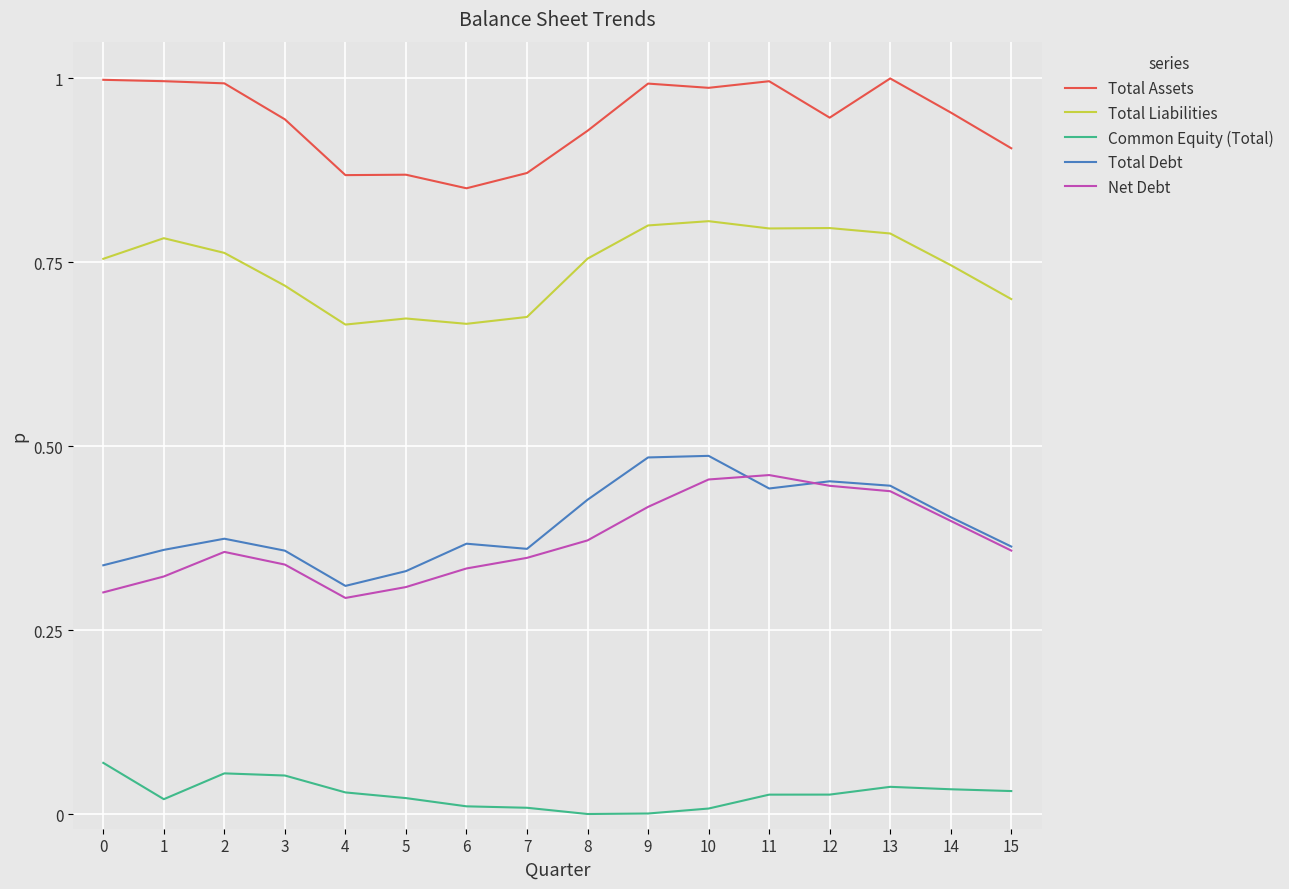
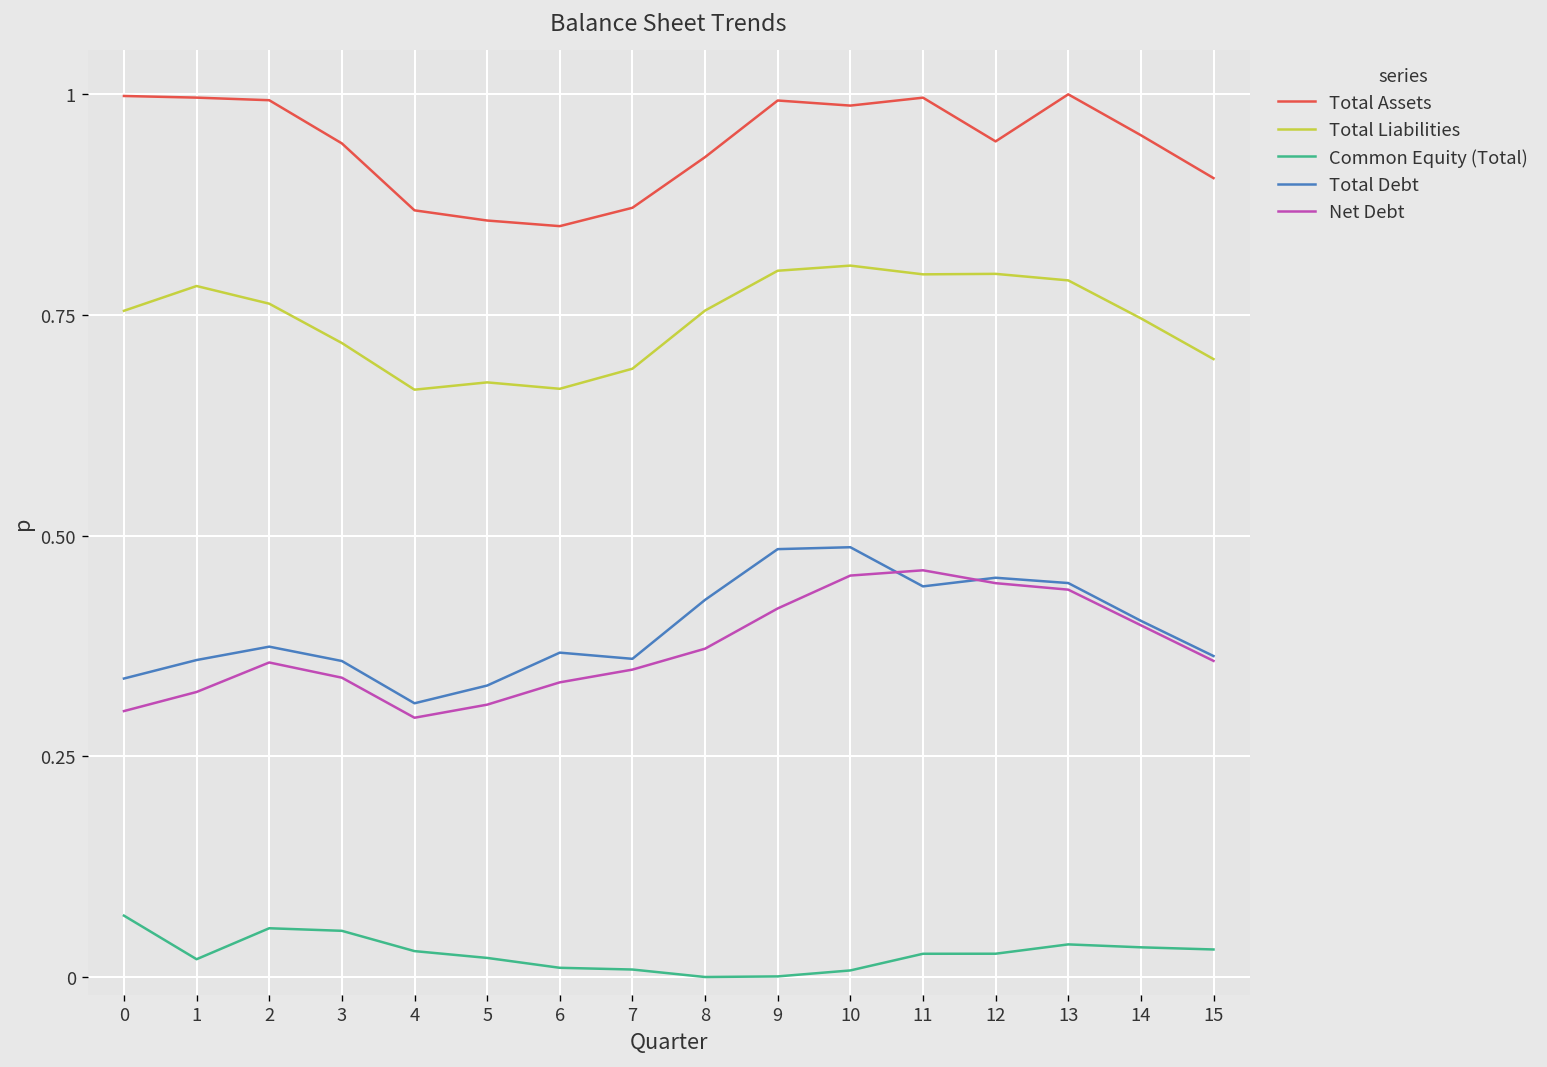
  {
    "Total Assets": {
      "0": 1.00,
      "1": 1.00,
      "2": 0.99,
      "3": 0.94,
      "4": 0.87,
-     "5": 0.87,
+     "5": 0.86,
      "6": 0.85,
      "7": 0.87,
      "8": 0.93,
      "9": 0.99,
      "10": 0.99,
      "11": 1.00,
      "12": 0.95,
      "13": 1.00,
      "14": 0.95,
      "15": 0.91
    },
    "Total Liabilities": {
      "0": 0.75,
      "1": 0.78,
      "2": 0.76,
      "3": 0.72,
      "4": 0.67,
      "5": 0.67,
      "6": 0.67,
-     "7": 0.68,
+     "7": 0.69,
      "8": 0.76,
      "9": 0.80,
      "10": 0.81,
      "11": 0.80,
      "12": 0.80,
      "13": 0.79,
      "14": 0.75,
      "15": 0.70
    },
    "Common Equity (Total)": {
      "0": 0.07,
      "1": 0.02,
      "2": 0.06,
      "3": 0.05,
      "4": 0.03,
      "5": 0.02,
      "6": 0.01,
      "7": 0.01,
      "8": 0.00,
      "9": 0.00,
      "10": 0.01,
      "11": 0.03,
      "12": 0.03,
      "13": 0.04,
      "14": 0.03,
      "15": 0.03
    },
    "Total Debt": {
      "0": 0.34,
      "1": 0.36,
      "2": 0.37,
      "3": 0.36,
      "4": 0.31,
      "5": 0.33,
      "6": 0.37,
      "7": 0.36,
      "8": 0.43,
      "9": 0.48,
      "10": 0.49,
      "11": 0.44,
      "12": 0.45,
      "13": 0.45,
      "14": 0.40,
      "15": 0.36
    },
    "Net Debt": {
      "0": 0.30,
      "1": 0.32,
      "2": 0.36,
      "3": 0.34,
      "4": 0.29,
      "5": 0.31,
      "6": 0.33,
      "7": 0.35,
      "8": 0.37,
      "9": 0.42,
      "10": 0.45,
      "11": 0.46,
      "12": 0.45,
      "13": 0.44,
      "14": 0.40,
      "15": 0.36
    }
  }
